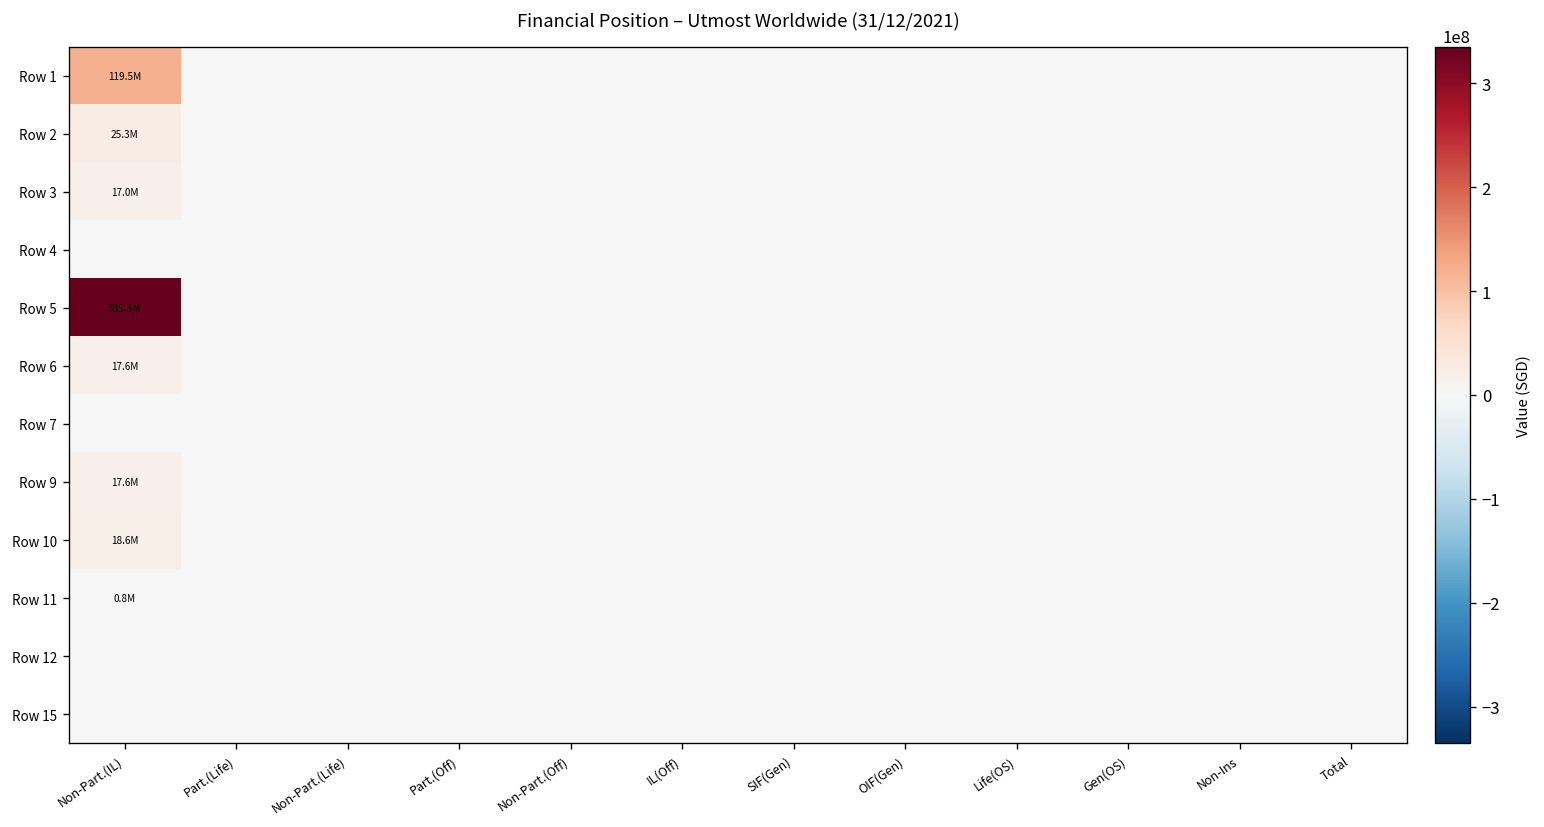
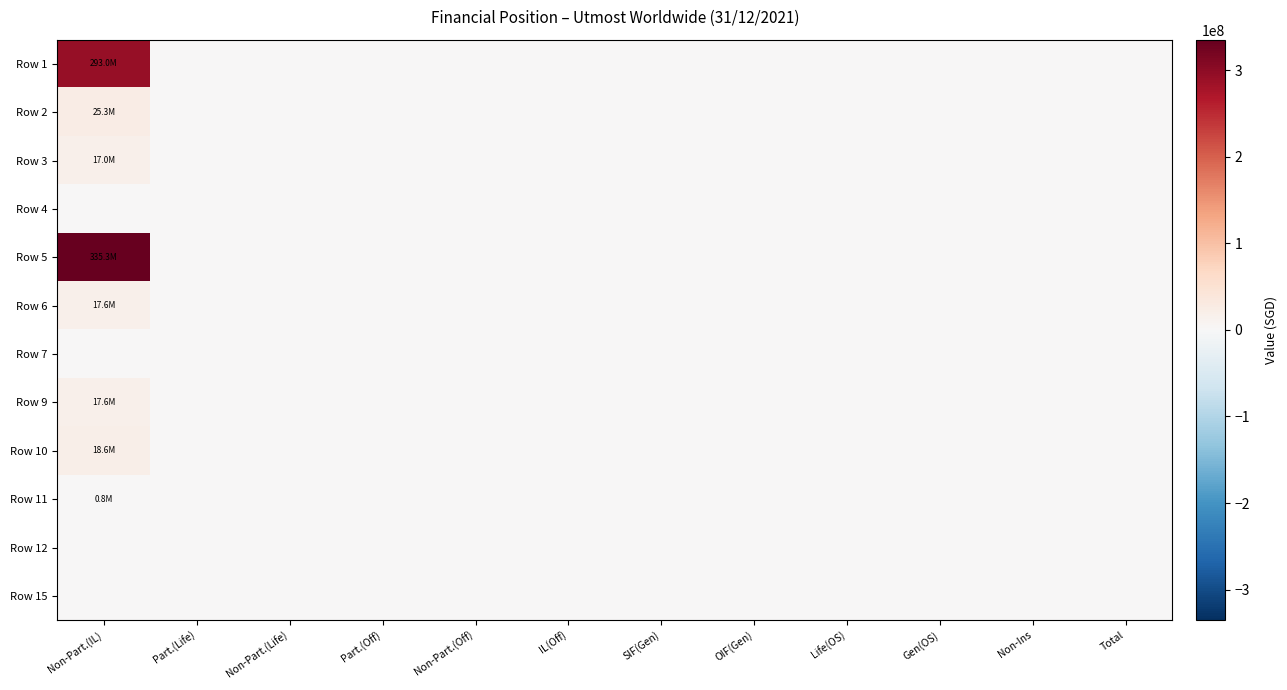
  {
    "Row 1": {
-     "Non-Part.(IL)": "119.5M"
+     "Non-Part.(IL)": "293.0M"
    },
    "Row 2": {
      "Non-Part.(IL)": "25.3M"
    },
    "Row 3": {
      "Non-Part.(IL)": "17.0M"
    },
    "Row 5": {
      "Non-Part.(IL)": "335.3M"
    },
    "Row 6": {
      "Non-Part.(IL)": "17.6M"
    },
    "Row 9": {
      "Non-Part.(IL)": "17.6M"
    },
    "Row 10": {
      "Non-Part.(IL)": "18.6M"
    },
    "Row 11": {
      "Non-Part.(IL)": "0.8M"
    }
  }
